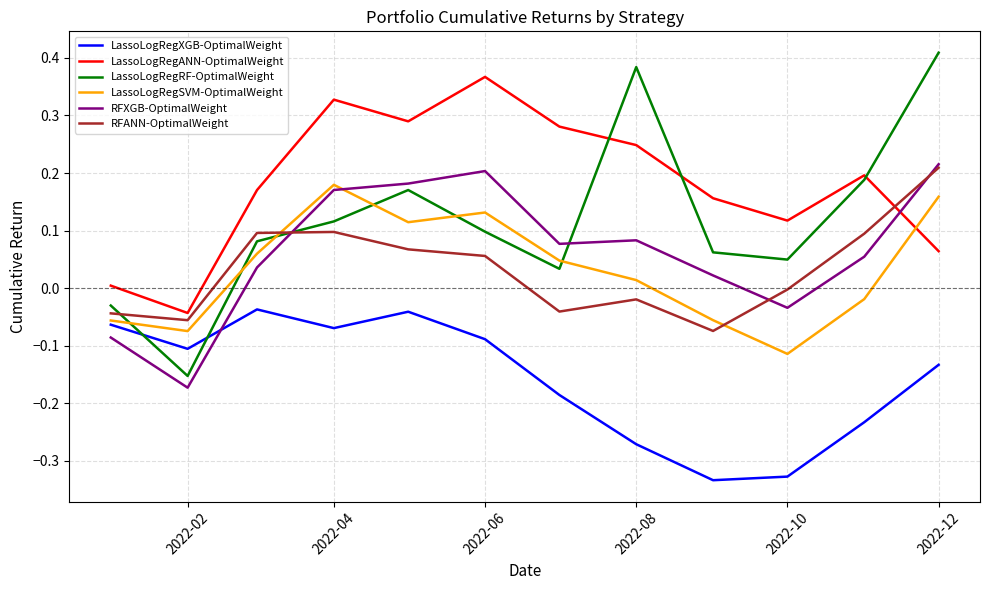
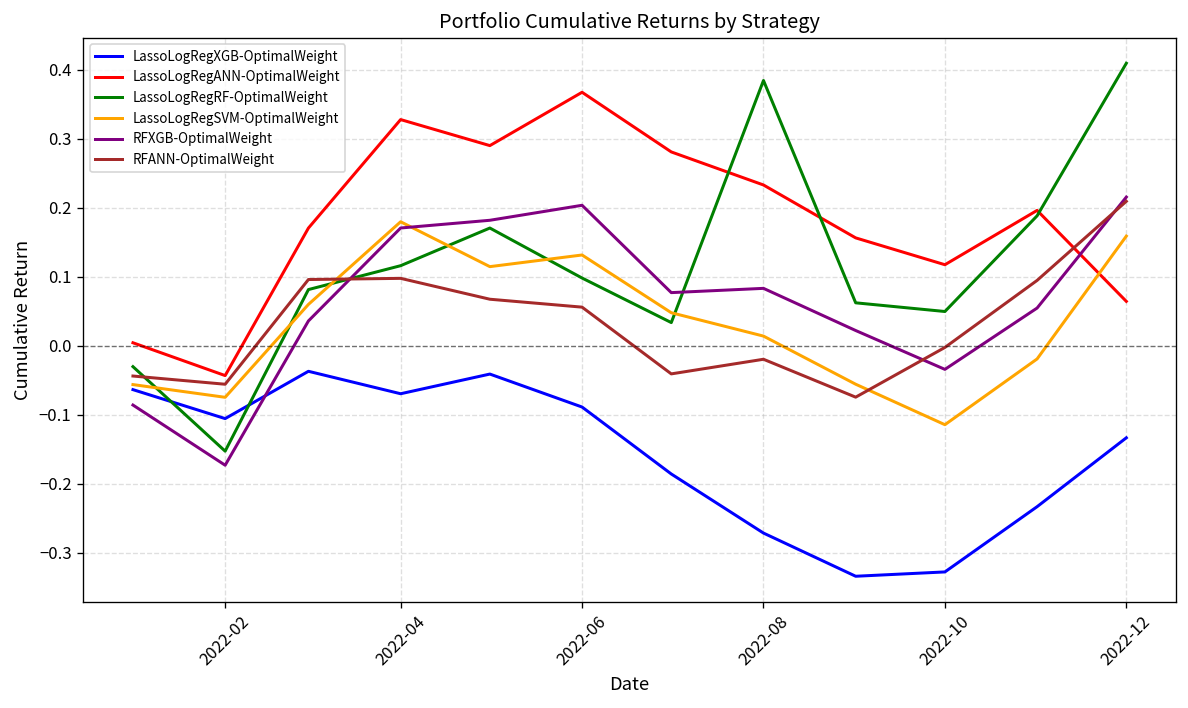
  {
    "LassoLogRegXGB-OptimalWeight": {
      "2022-02": -0.11,
      "2022-04": -0.07,
      "2022-06": -0.09,
      "2022-08": -0.27,
      "2022-10": -0.33,
      "2022-12": -0.13
    },
    "LassoLogRegANN-OptimalWeight": {
      "2022-02": -0.04,
      "2022-04": 0.33,
      "2022-06": 0.37,
-     "2022-08": 0.25,
+     "2022-08": 0.23,
      "2022-10": 0.12,
      "2022-12": 0.06
    },
    "LassoLogRegRF-OptimalWeight": {
      "2022-02": -0.15,
      "2022-04": 0.12,
      "2022-06": 0.10,
      "2022-08": 0.38,
      "2022-10": 0.05,
      "2022-12": 0.41
    },
    "LassoLogRegSVM-OptimalWeight": {
      "2022-02": -0.07,
      "2022-04": 0.18,
      "2022-06": 0.13,
      "2022-08": 0.01,
      "2022-10": -0.11,
      "2022-12": 0.16
    },
    "RFXGB-OptimalWeight": {
      "2022-02": -0.17,
      "2022-04": 0.17,
      "2022-06": 0.20,
      "2022-08": 0.08,
      "2022-10": -0.03,
      "2022-12": 0.22
    },
    "RFANN-OptimalWeight": {
      "2022-02": -0.06,
      "2022-04": 0.10,
      "2022-06": 0.06,
      "2022-08": -0.02,
      "2022-10": 0.00,
      "2022-12": 0.21
    }
  }
